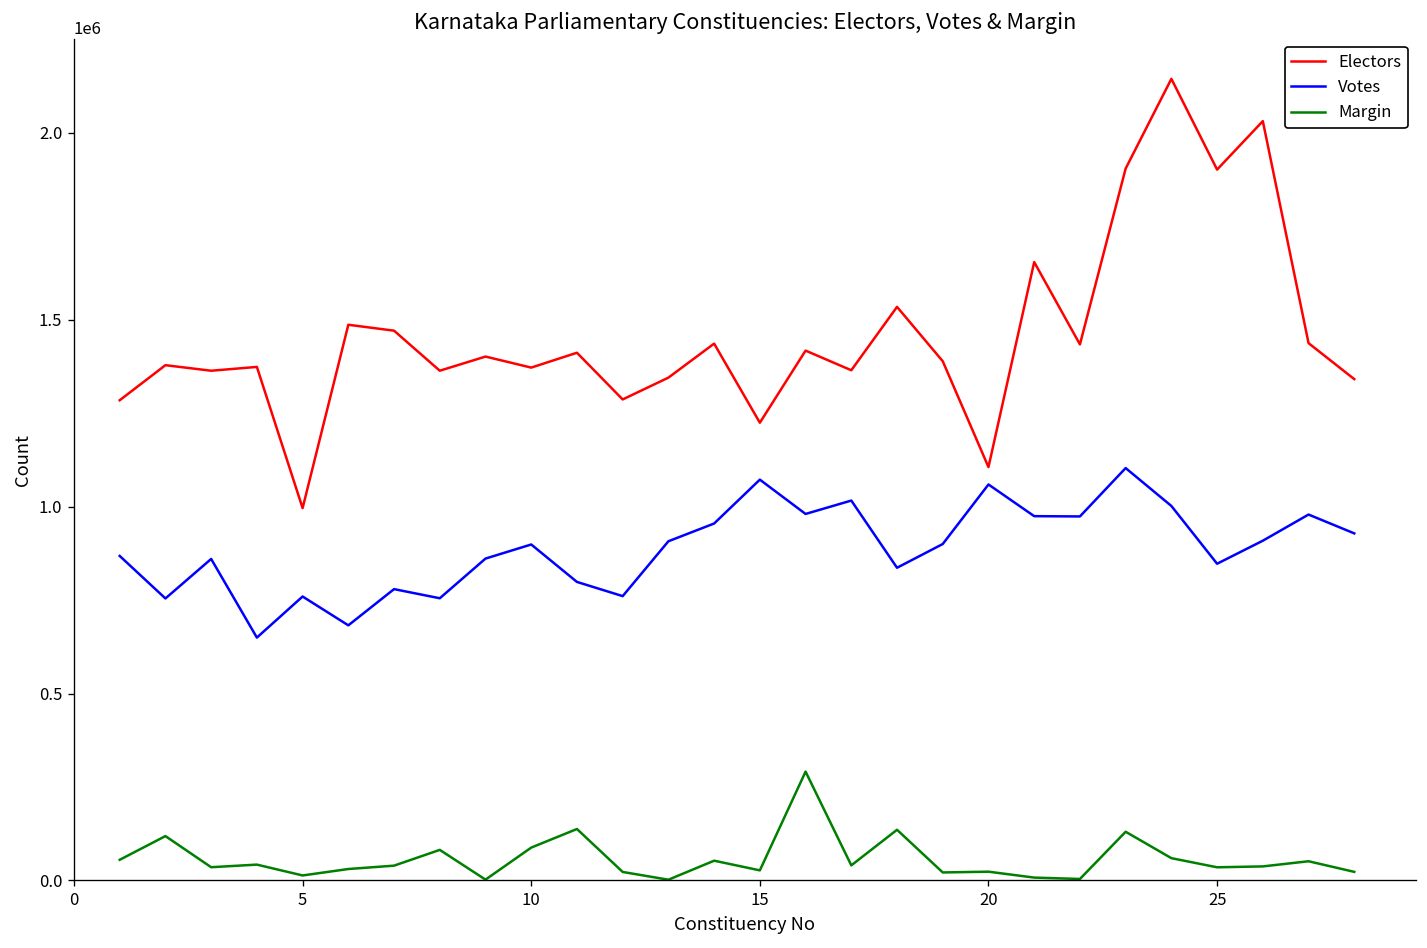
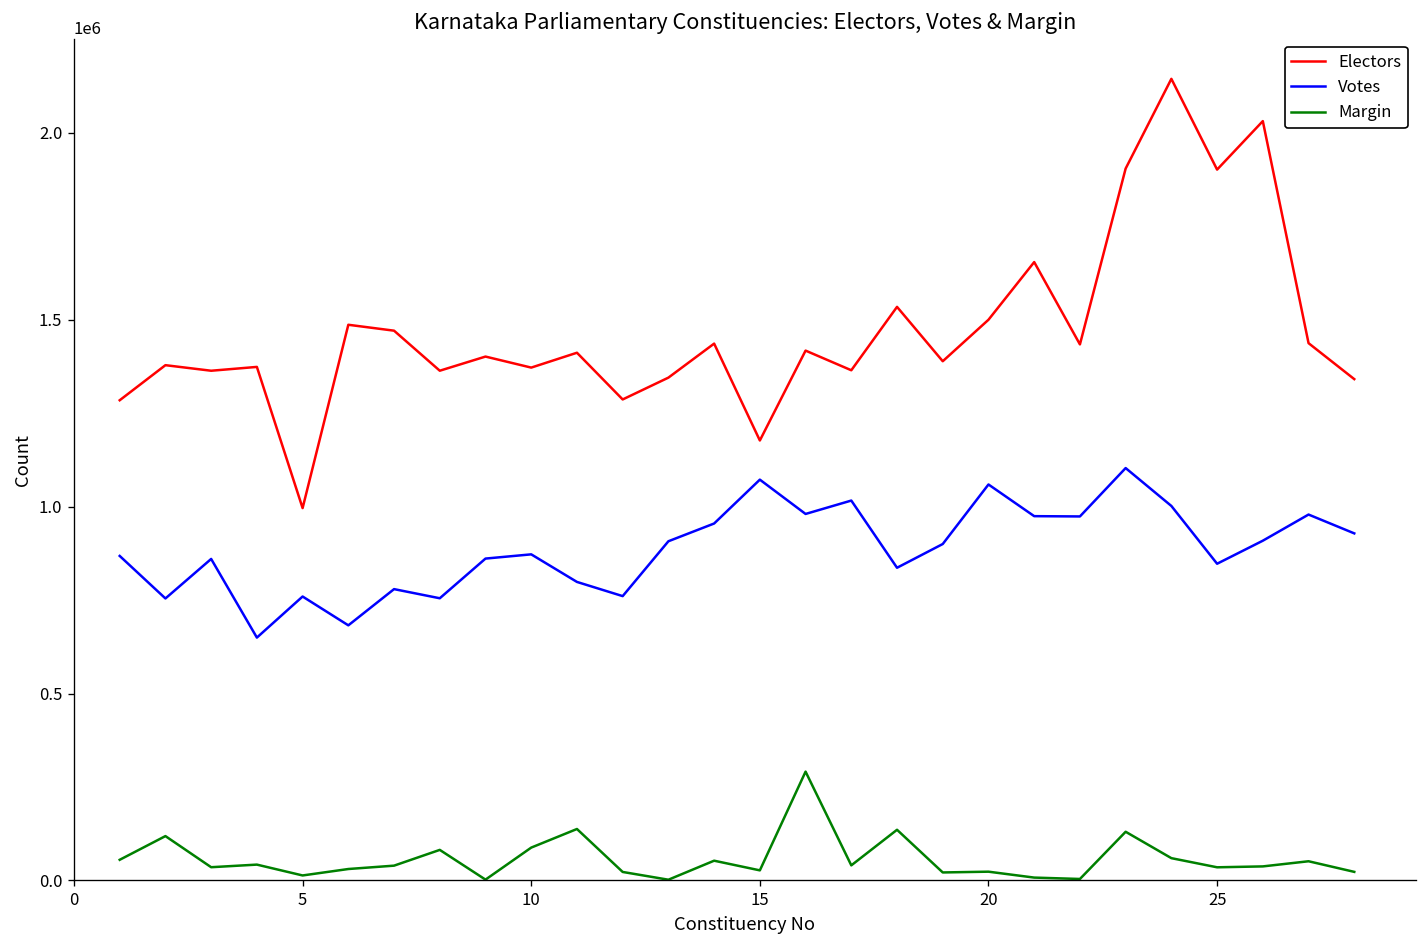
  {
    "Electors": {
      "5": 1000000,
      "10": 1370000,
-     "15": 1220000,
-     "20": 1110000,
+     "15": 1180000,
+     "20": 1500000,
      "25": 1900000
    },
    "Votes": {
      "5": 760000,
-     "10": 900000,
+     "10": 870000,
      "15": 1070000,
      "20": 1060000,
      "25": 850000
    },
    "Margin": {
      "5": 10000,
      "10": 90000,
      "15": 30000,
      "20": 20000,
      "25": 40000
    }
  }
